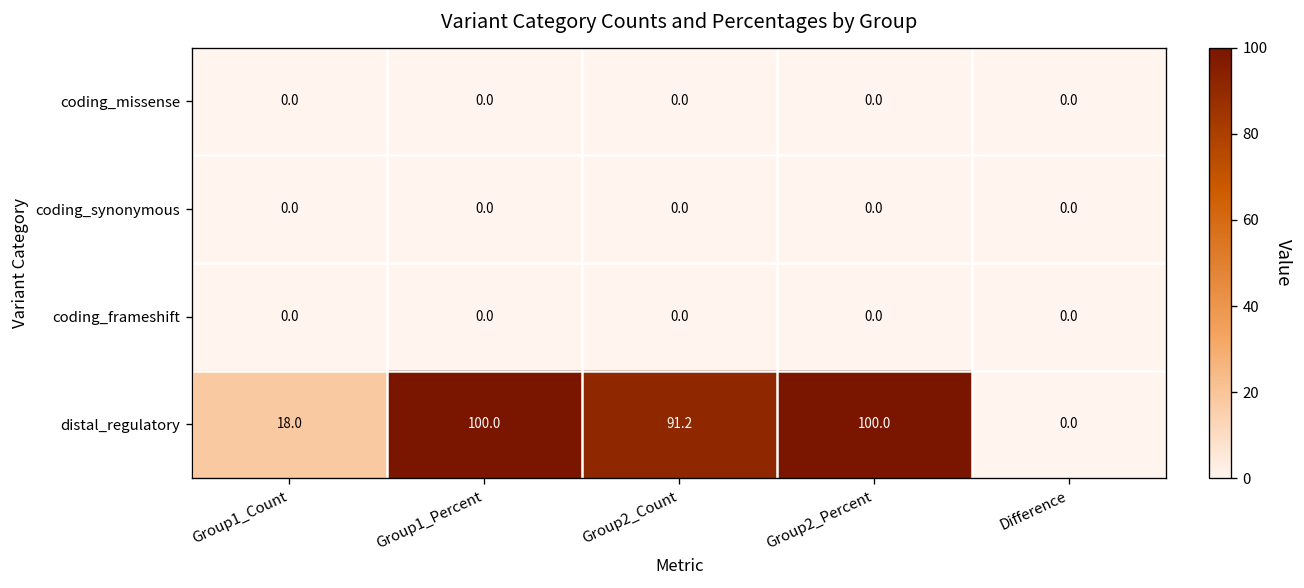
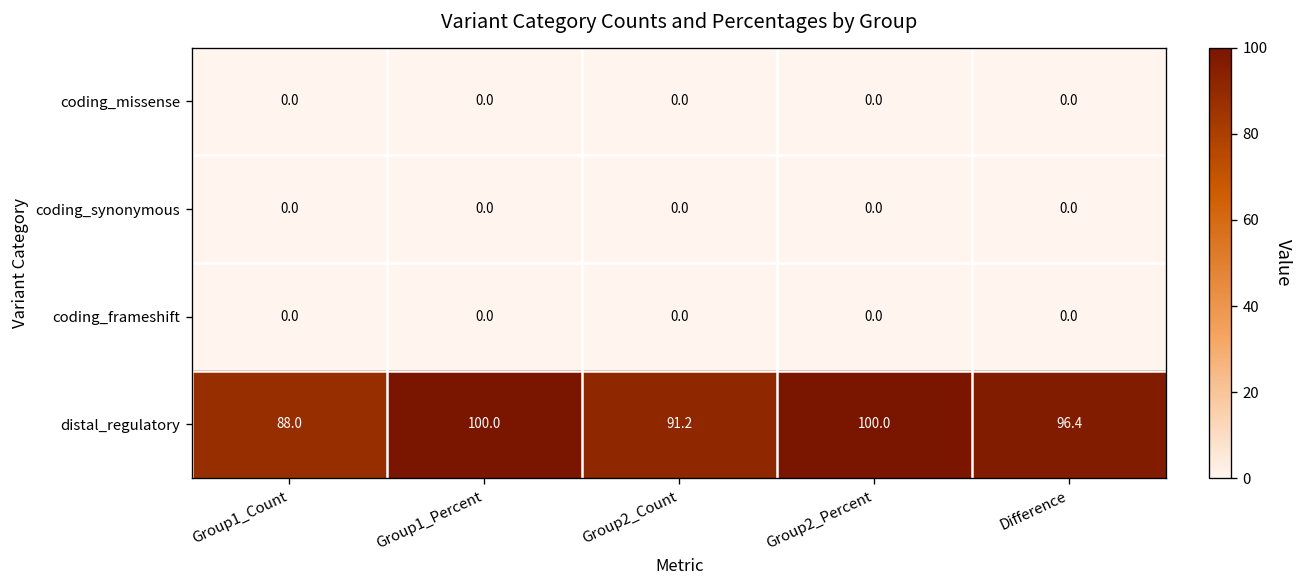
  {
    "coding_missense": {
      "Group1_Count": 0.0,
      "Group1_Percent": 0.0,
      "Group2_Count": 0.0,
      "Group2_Percent": 0.0,
      "Difference": 0.0
    },
    "coding_synonymous": {
      "Group1_Count": 0.0,
      "Group1_Percent": 0.0,
      "Group2_Count": 0.0,
      "Group2_Percent": 0.0,
      "Difference": 0.0
    },
    "coding_frameshift": {
      "Group1_Count": 0.0,
      "Group1_Percent": 0.0,
      "Group2_Count": 0.0,
      "Group2_Percent": 0.0,
      "Difference": 0.0
    },
    "distal_regulatory": {
-     "Group1_Count": 18.0,
+     "Group1_Count": 88.0,
      "Group1_Percent": 100.0,
      "Group2_Count": 91.2,
      "Group2_Percent": 100.0,
-     "Difference": 0.0
+     "Difference": 96.4
    }
  }
